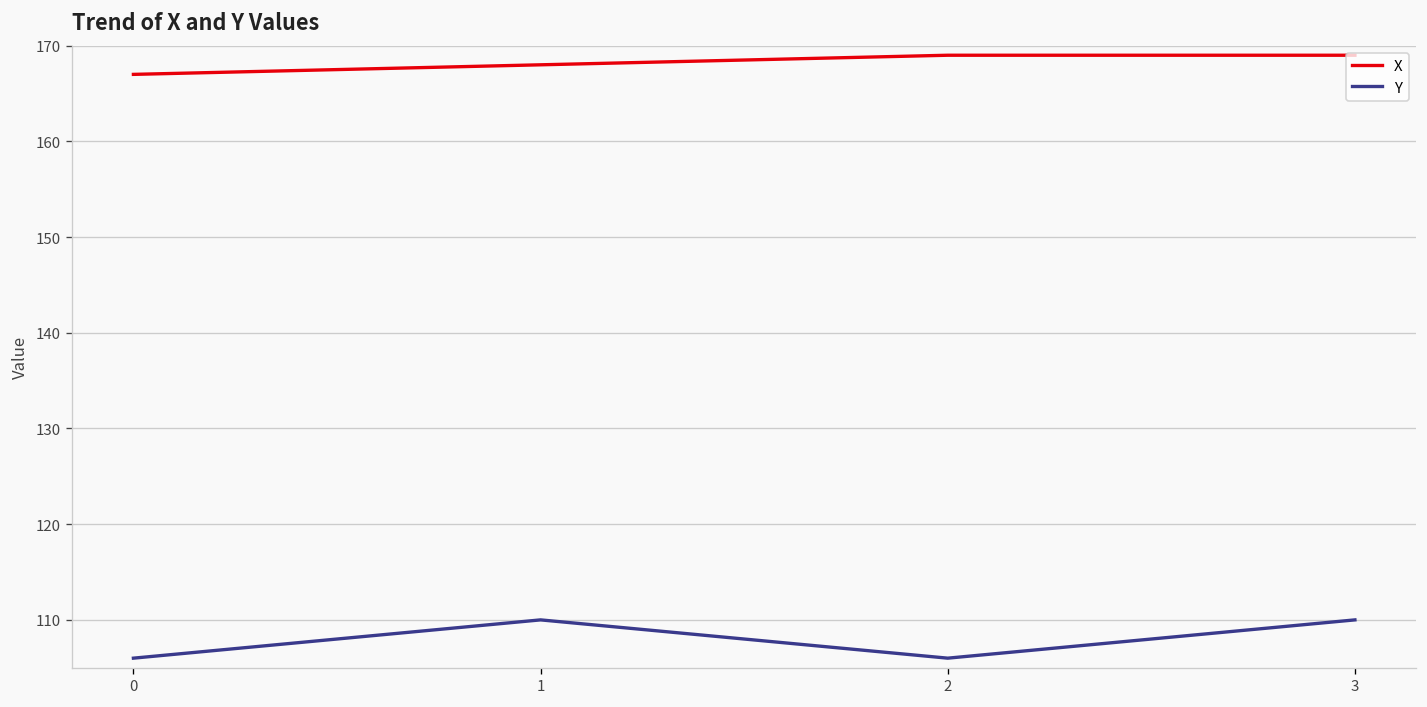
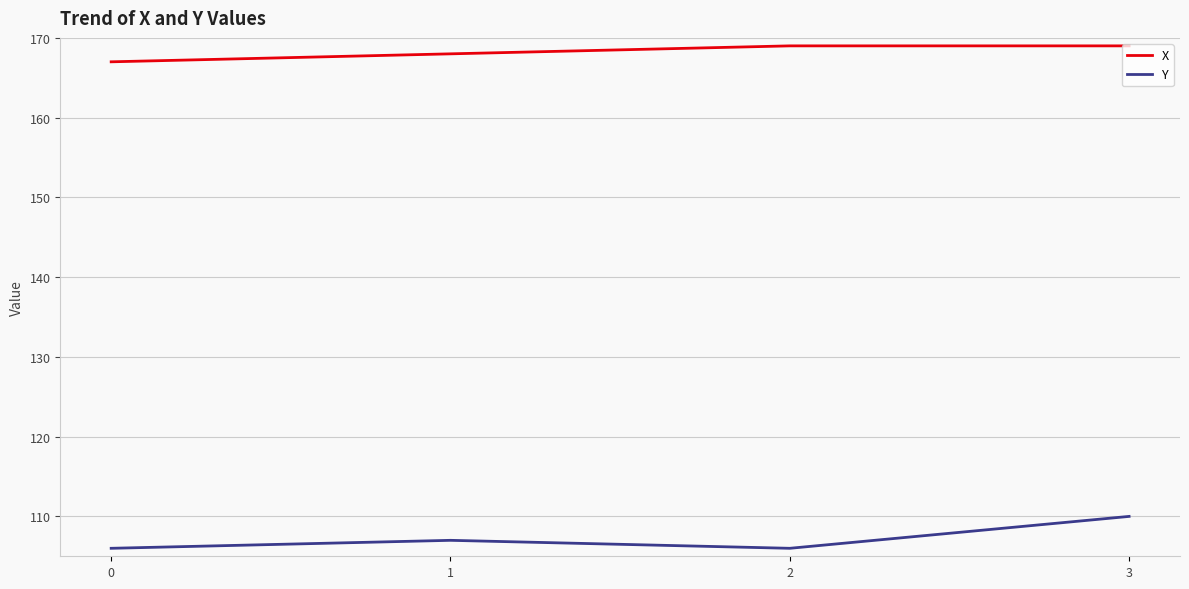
  {
    "X": {
      "0": 167,
      "1": 168,
      "2": 169
    },
    "Y": {
      "0": 106,
-     "1": 110,
+     "1": 107,
      "2": 106,
      "3": 110
    }
  }
